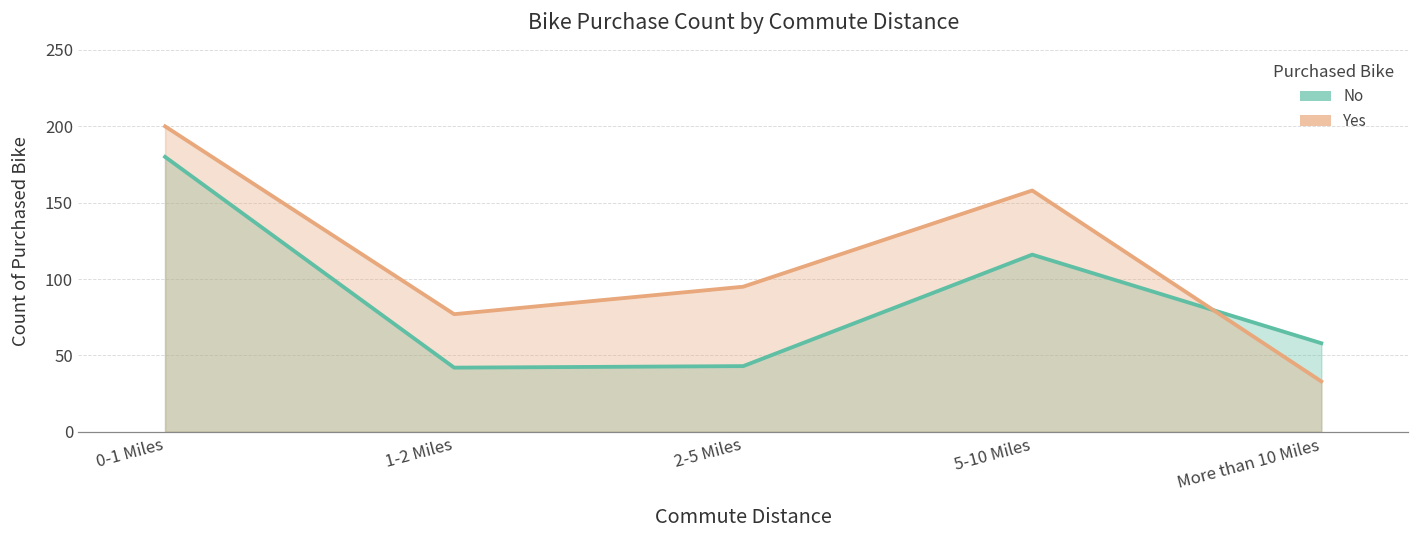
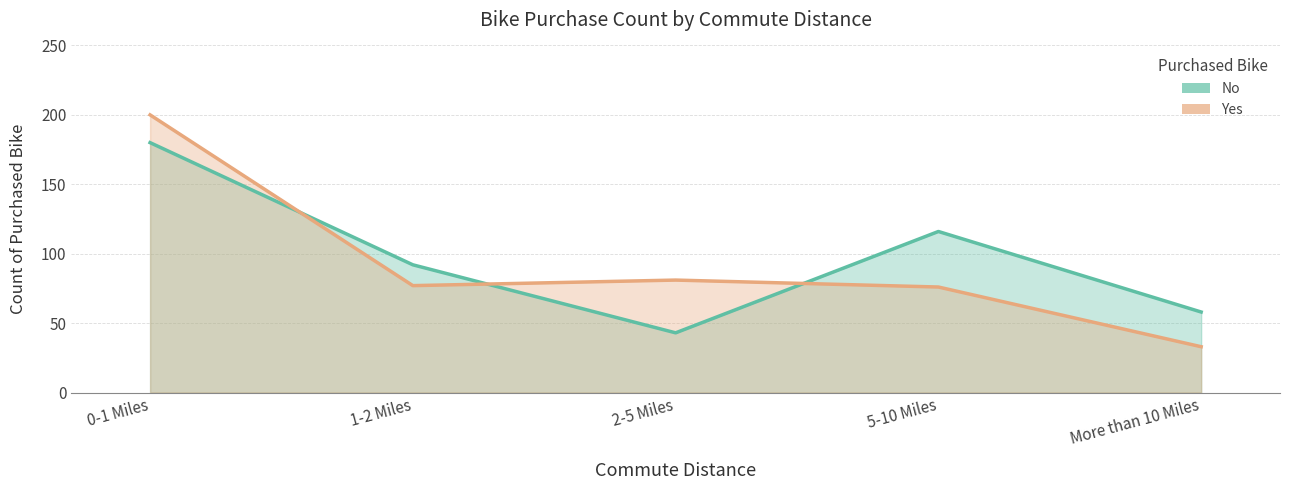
  {
    "No": {
      "0-1 Miles": 180,
-     "1-2 Miles": 42,
+     "1-2 Miles": 92,
      "2-5 Miles": 43,
      "5-10 Miles": 116,
      "More than 10 Miles": 58
    },
    "Yes": {
      "0-1 Miles": 200,
      "1-2 Miles": 77,
-     "2-5 Miles": 95,
-     "5-10 Miles": 158,
+     "2-5 Miles": 81,
+     "5-10 Miles": 76,
      "More than 10 Miles": 33
    }
  }
